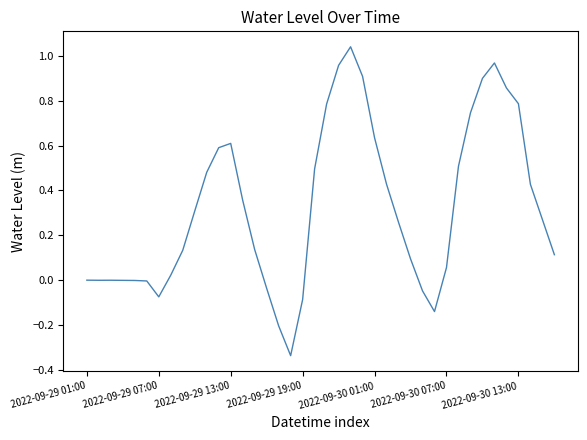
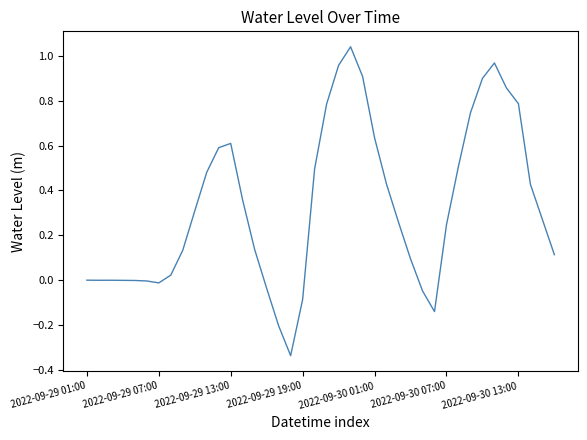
  {
    "2022-09-29 01:00": 0.00,
-   "2022-09-29 07:00": -0.07,
+   "2022-09-29 07:00": -0.01,
    "2022-09-29 13:00": 0.61,
    "2022-09-29 19:00": -0.09,
    "2022-09-30 01:00": 0.63,
-   "2022-09-30 07:00": 0.06,
+   "2022-09-30 07:00": 0.25,
    "2022-09-30 13:00": 0.79
  }
